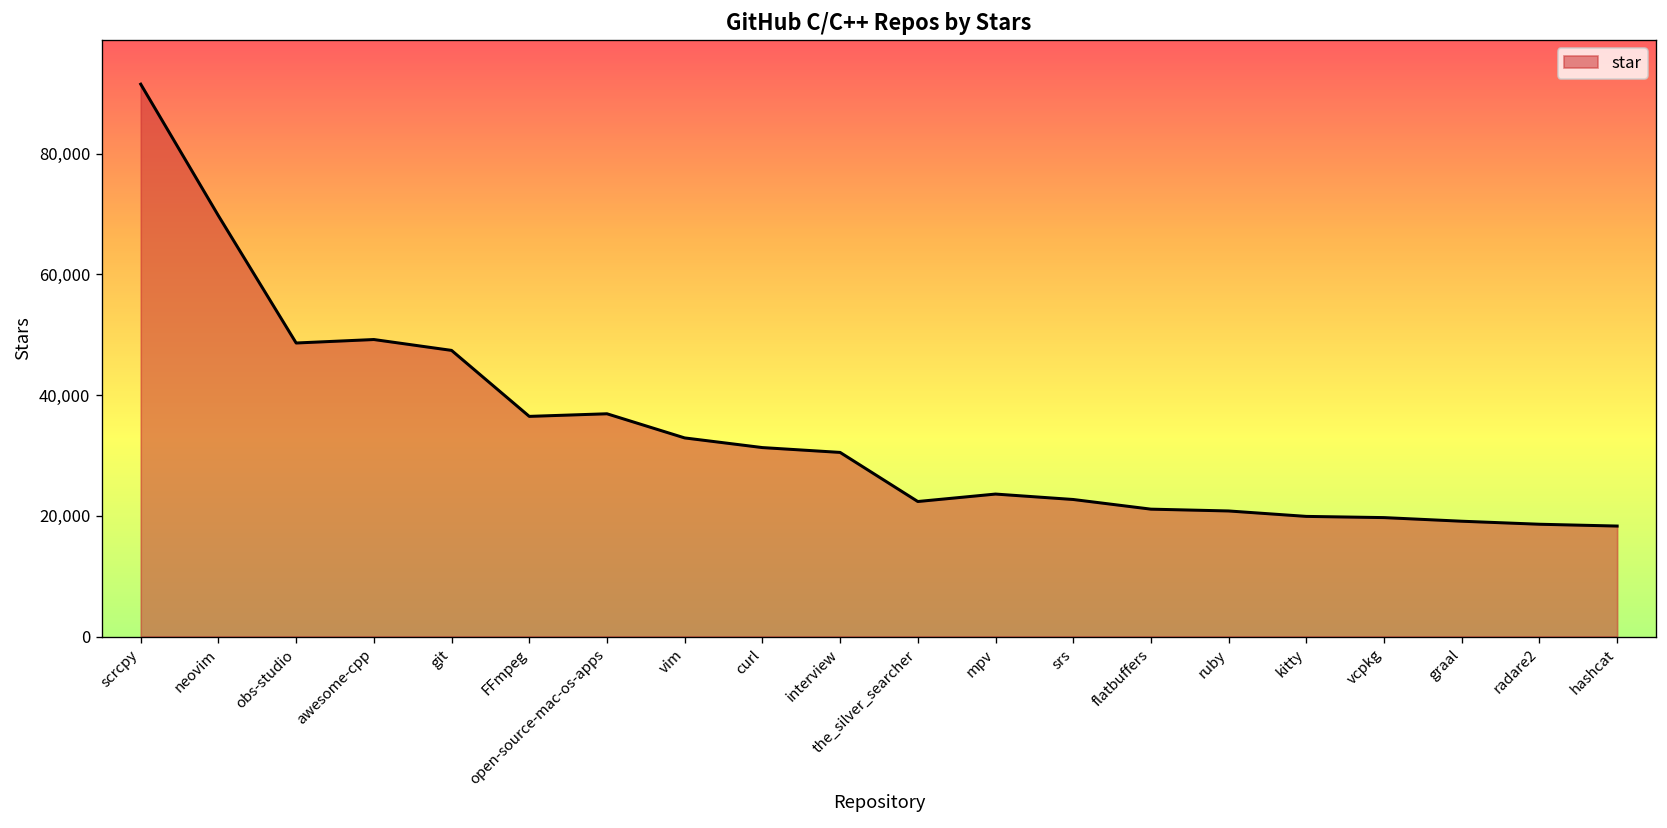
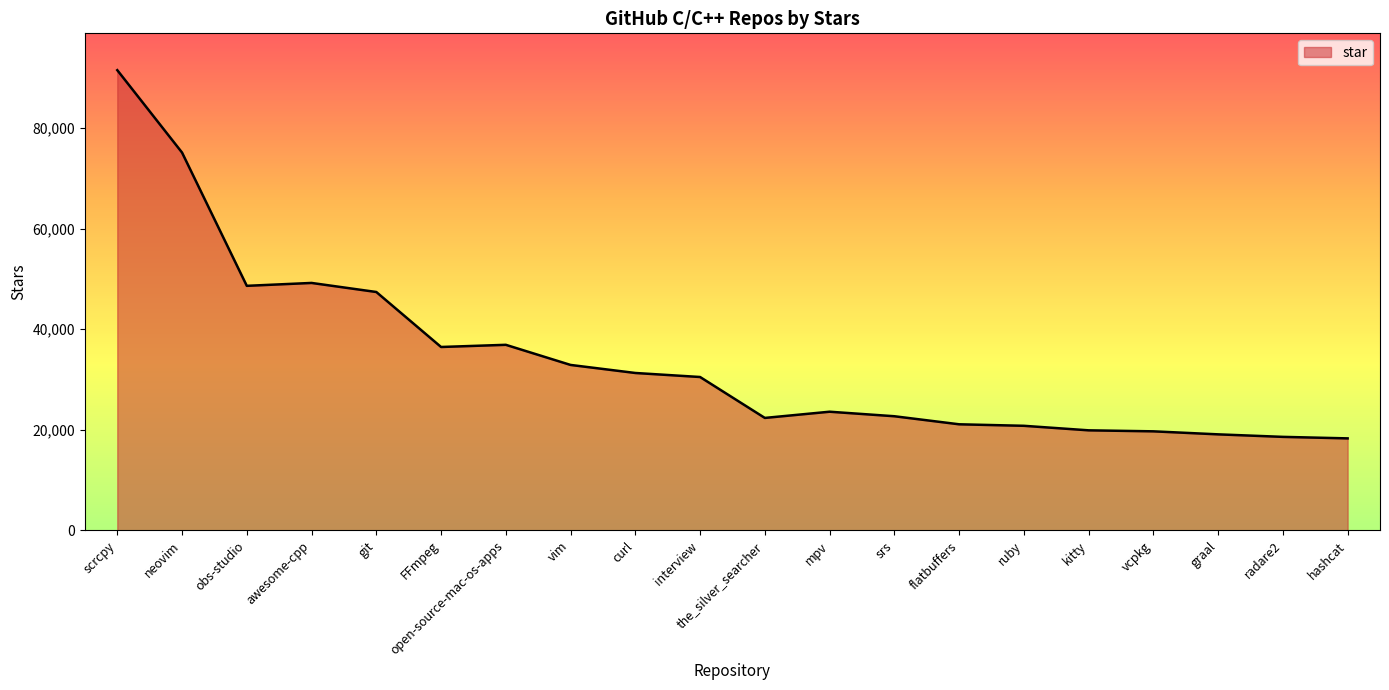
  {
    "scrcpy": "92,000",
-   "neovim": "70,000",
+   "neovim": "75,000",
    "obs-studio": "49,000",
    "awesome-cpp": "49,000",
    "git": "47,000",
    "FFmpeg": "36,000",
    "open-source-mac-os-apps": "37,000",
    "vim": "33,000",
    "curl": "31,000",
    "interview": "31,000",
    "the_silver_searcher": "22,000",
    "mpv": "24,000",
    "srs": "23,000",
    "flatbuffers": "21,000",
    "ruby": "21,000",
    "kitty": "20,000",
    "vcpkg": "20,000",
    "graal": "19,000",
    "radare2": "19,000",
    "hashcat": "18,000"
  }
